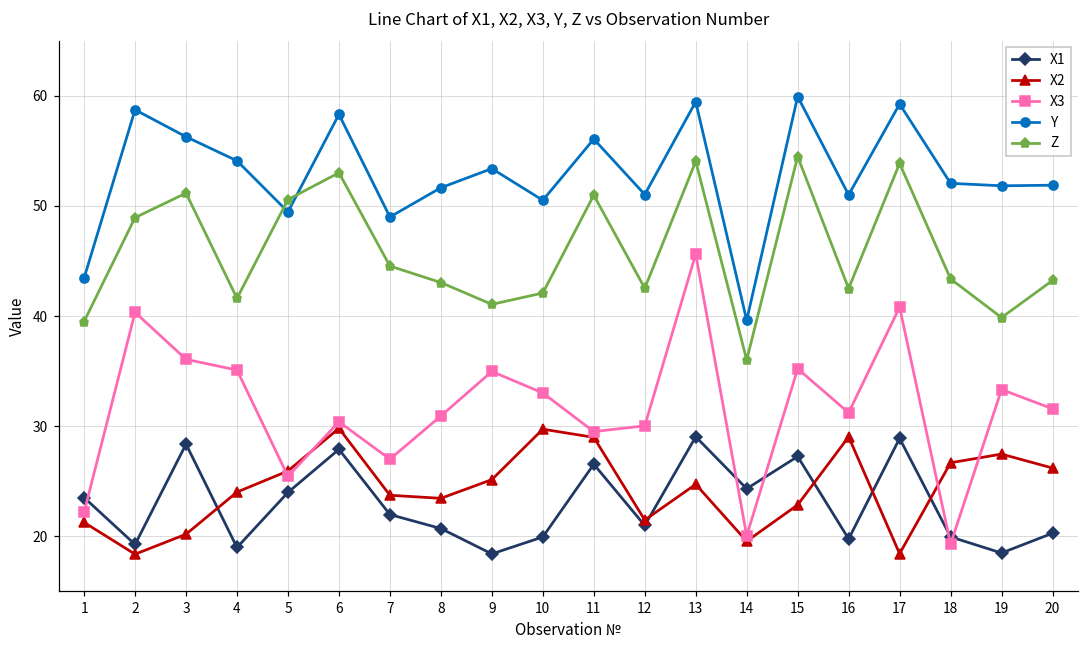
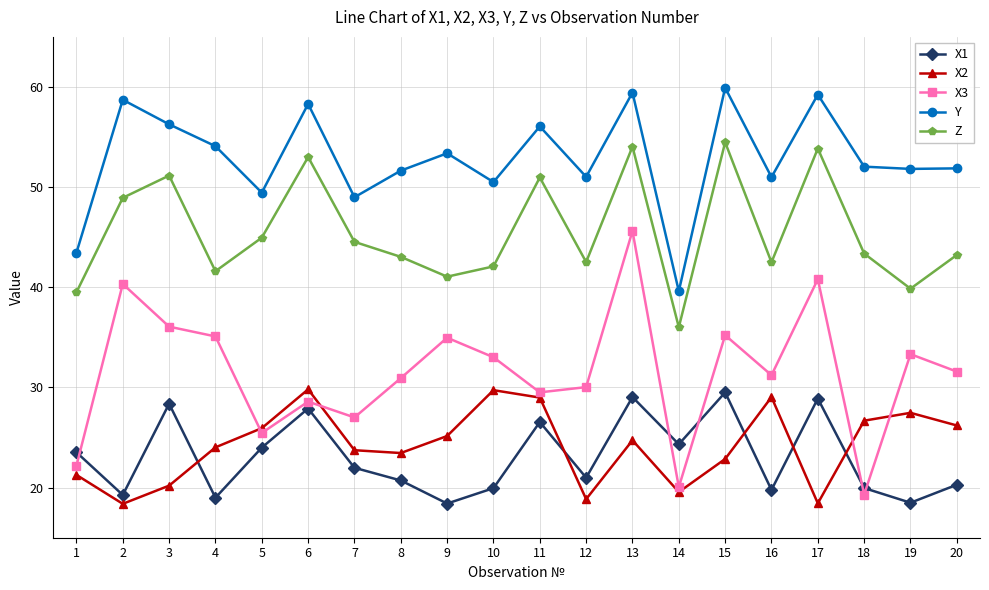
  {
    "X1": {
      "1": 23.5,
      "2": 19.3,
      "3": 28.4,
      "4": 19.0,
      "5": 24.0,
      "6": 27.9,
      "7": 22.0,
      "8": 20.7,
      "9": 18.4,
      "10": 19.9,
      "11": 26.6,
      "12": 21.0,
      "13": 29.0,
      "14": 24.3,
-     "15": 27.3,
+     "15": 29.5,
      "16": 19.8,
      "17": 28.9,
      "18": 20.0,
      "19": 18.5,
      "20": 20.3
    },
    "X2": {
      "1": 21.3,
      "2": 18.4,
      "3": 20.2,
      "4": 24.0,
      "5": 25.9,
      "6": 29.8,
      "7": 23.7,
      "8": 23.5,
      "9": 25.2,
      "10": 29.7,
      "11": 29.0,
-     "12": 21.5,
+     "12": 18.9,
      "13": 24.7,
      "14": 19.6,
      "15": 22.9,
      "16": 29.0,
      "17": 18.4,
      "18": 26.7,
      "19": 27.5,
      "20": 26.2
    },
    "X3": {
      "1": 22.2,
      "2": 40.3,
      "3": 36.1,
      "4": 35.1,
      "5": 25.5,
-     "6": 30.4,
+     "6": 28.6,
      "7": 27.0,
      "8": 30.9,
      "9": 35.0,
      "10": 33.0,
      "11": 29.5,
      "12": 30.0,
      "13": 45.6,
      "14": 20.1,
      "15": 35.2,
      "16": 31.2,
      "17": 40.8,
      "18": 19.3,
      "19": 33.3,
      "20": 31.6
    },
    "Y": {
      "1": 43.5,
      "2": 58.7,
      "3": 56.3,
      "4": 54.1,
      "5": 49.4,
      "6": 58.3,
      "7": 49.0,
      "8": 51.6,
      "9": 53.4,
      "10": 50.5,
      "11": 56.1,
      "12": 51.0,
      "13": 59.4,
      "14": 39.6,
      "15": 59.9,
      "16": 51.0,
      "17": 59.2,
      "18": 52.0,
      "19": 51.8,
      "20": 51.9
    },
    "Z": {
      "1": 39.5,
      "2": 48.9,
      "3": 51.2,
      "4": 41.6,
-     "5": 50.6,
+     "5": 45.0,
      "6": 53.0,
      "7": 44.5,
      "8": 43.0,
      "9": 41.1,
      "10": 42.1,
      "11": 51.0,
      "12": 42.5,
      "13": 54.0,
      "14": 36.0,
      "15": 54.5,
      "16": 42.5,
      "17": 53.9,
      "18": 43.4,
      "19": 39.9,
      "20": 43.2
    }
  }
